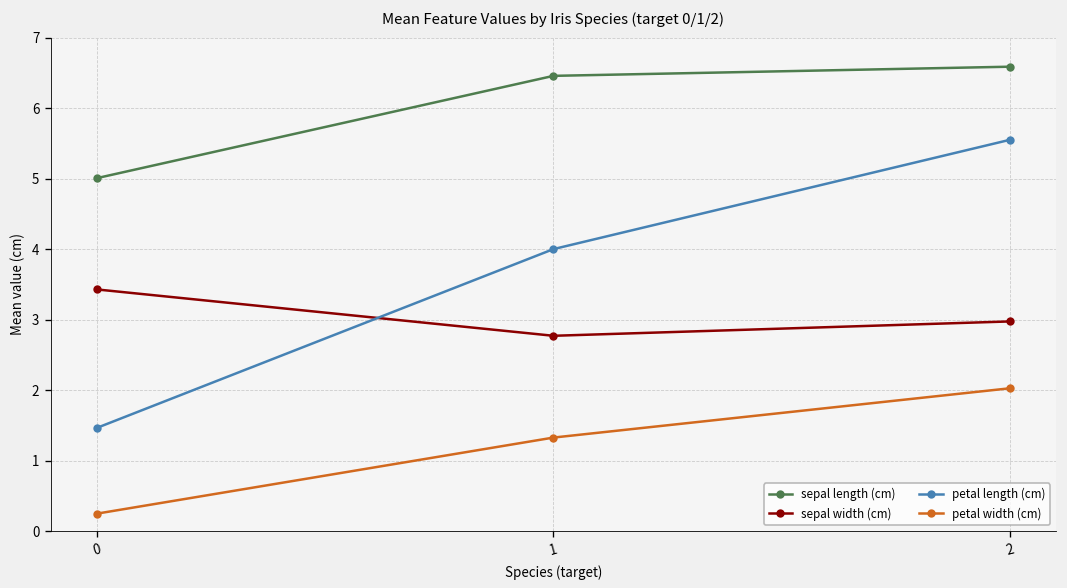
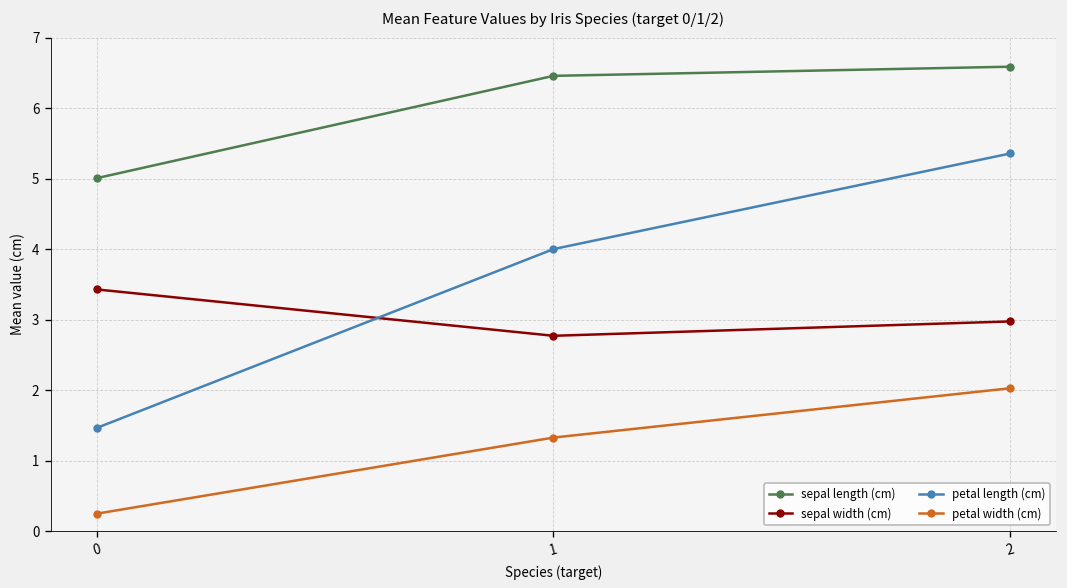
  {
    "sepal length (cm)": {
      "0": 5.0,
      "1": 6.5,
      "2": 6.6
    },
    "sepal width (cm)": {
      "0": 3.4,
      "1": 2.8,
      "2": 3.0
    },
    "petal length (cm)": {
      "0": 1.5,
      "1": 4.0,
-     "2": 5.6
+     "2": 5.4
    },
    "petal width (cm)": {
      "0": 0.2,
      "1": 1.3,
      "2": 2.0
    }
  }
